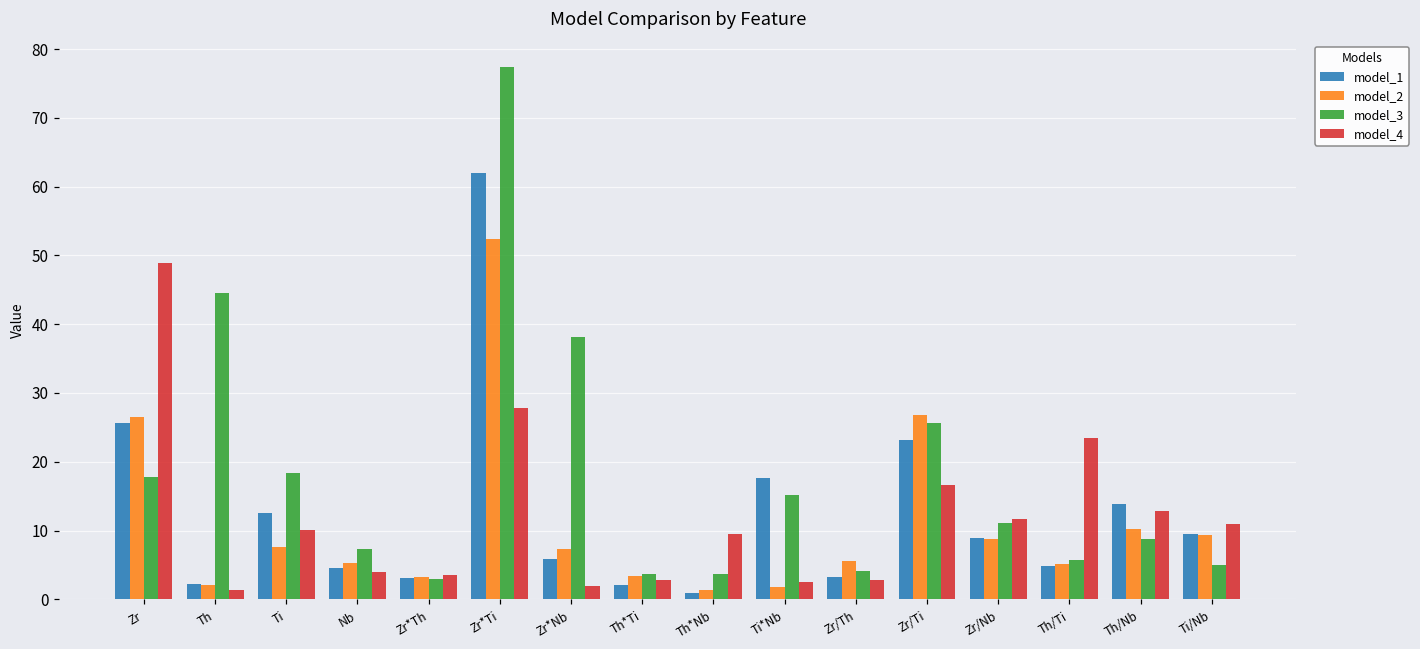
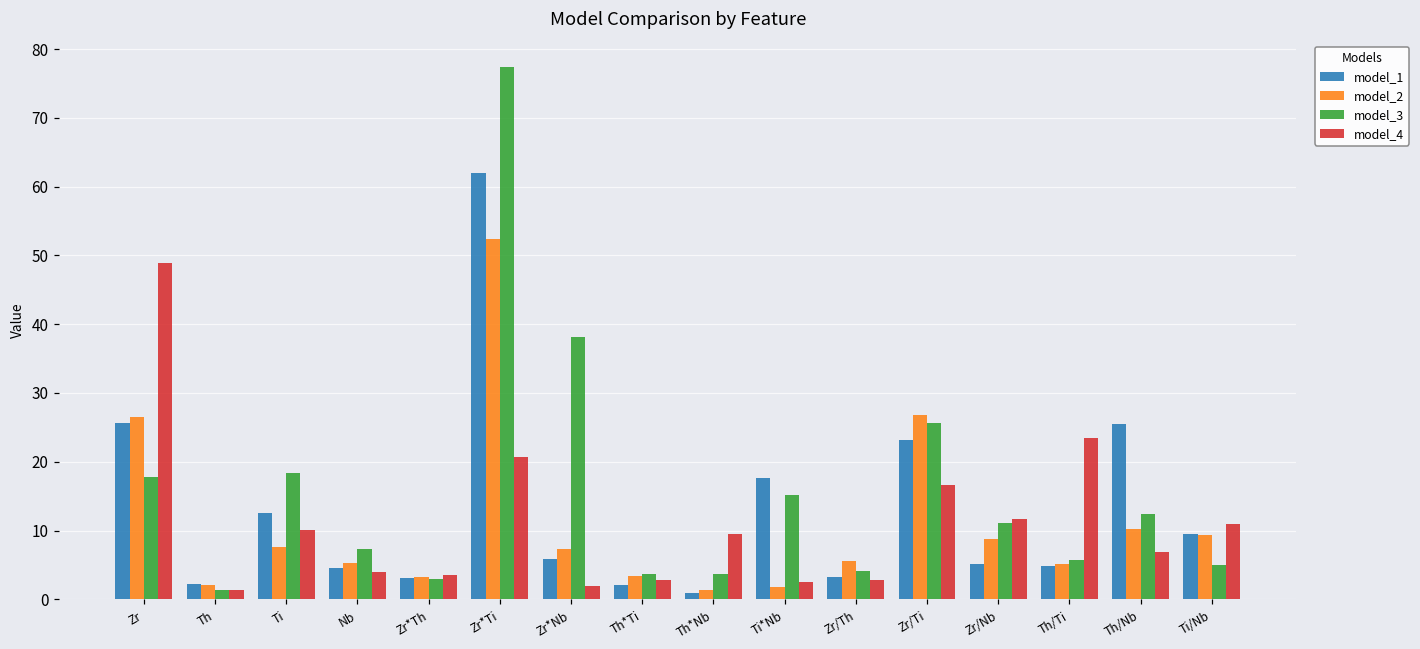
  {
    "model_1": {
      "Zr": 26,
      "Th": 2,
      "Ti": 13,
      "Nb": 5,
      "Zr*Th": 3,
      "Zr*Ti": 62,
      "Zr*Nb": 6,
      "Th*Ti": 2,
      "Th*Nb": 1,
      "Ti*Nb": 18,
      "Zr/Th": 3,
      "Zr/Ti": 23,
-     "Zr/Nb": 9,
+     "Zr/Nb": 5,
      "Th/Ti": 5,
-     "Th/Nb": 14,
+     "Th/Nb": 25,
      "Ti/Nb": 9
    },
    "model_2": {
      "Zr": 27,
      "Th": 2,
      "Ti": 8,
      "Nb": 5,
      "Zr*Th": 3,
      "Zr*Ti": 52,
      "Zr*Nb": 7,
      "Th*Ti": 3,
      "Th*Nb": 1,
      "Ti*Nb": 2,
      "Zr/Th": 6,
      "Zr/Ti": 27,
      "Zr/Nb": 9,
      "Th/Ti": 5,
      "Th/Nb": 10,
      "Ti/Nb": 9
    },
    "model_3": {
      "Zr": 18,
-     "Th": 45,
+     "Th": 1,
      "Ti": 18,
      "Nb": 7,
      "Zr*Th": 3,
      "Zr*Ti": 77,
      "Zr*Nb": 38,
      "Th*Ti": 4,
      "Th*Nb": 4,
      "Ti*Nb": 15,
      "Zr/Th": 4,
      "Zr/Ti": 26,
      "Zr/Nb": 11,
      "Th/Ti": 6,
-     "Th/Nb": 9,
+     "Th/Nb": 12,
      "Ti/Nb": 5
    },
    "model_4": {
      "Zr": 49,
      "Th": 1,
      "Ti": 10,
      "Nb": 4,
      "Zr*Th": 4,
-     "Zr*Ti": 28,
+     "Zr*Ti": 21,
      "Zr*Nb": 2,
      "Th*Ti": 3,
      "Th*Nb": 9,
      "Ti*Nb": 3,
      "Zr/Th": 3,
      "Zr/Ti": 17,
      "Zr/Nb": 12,
      "Th/Ti": 23,
-     "Th/Nb": 13,
+     "Th/Nb": 7,
      "Ti/Nb": 11
    }
  }
